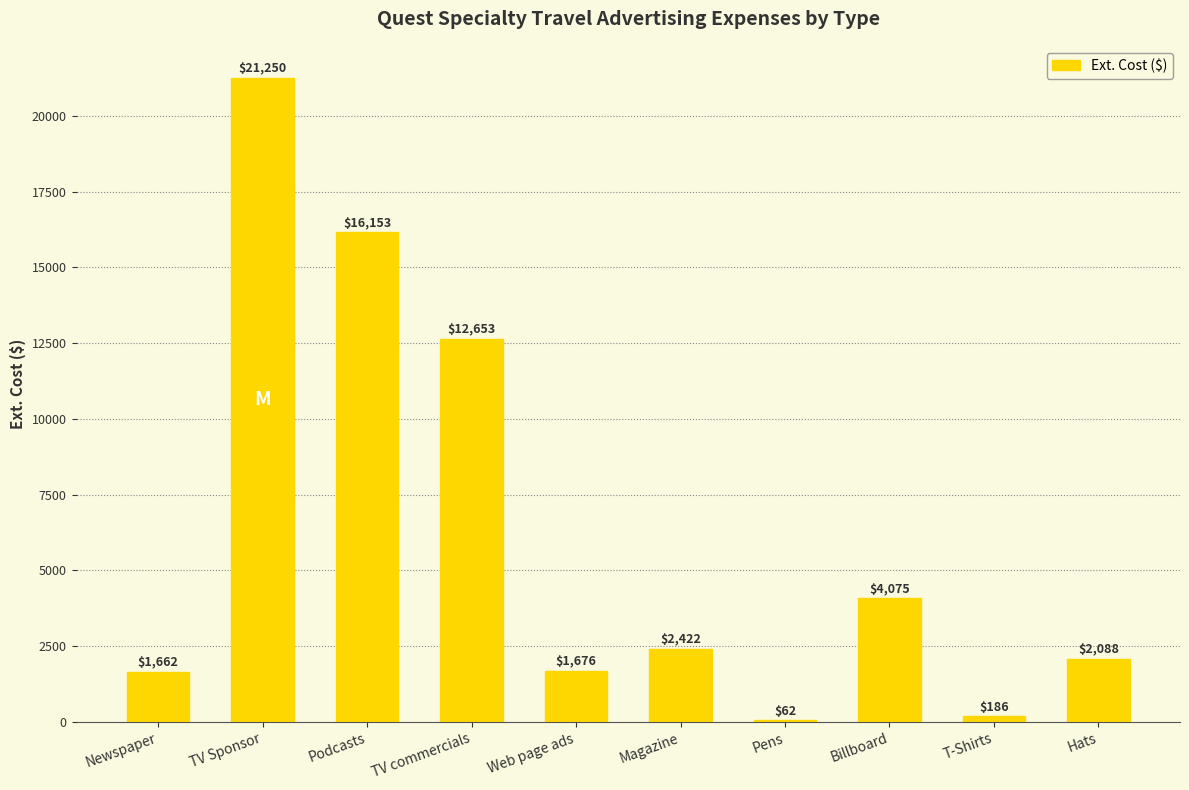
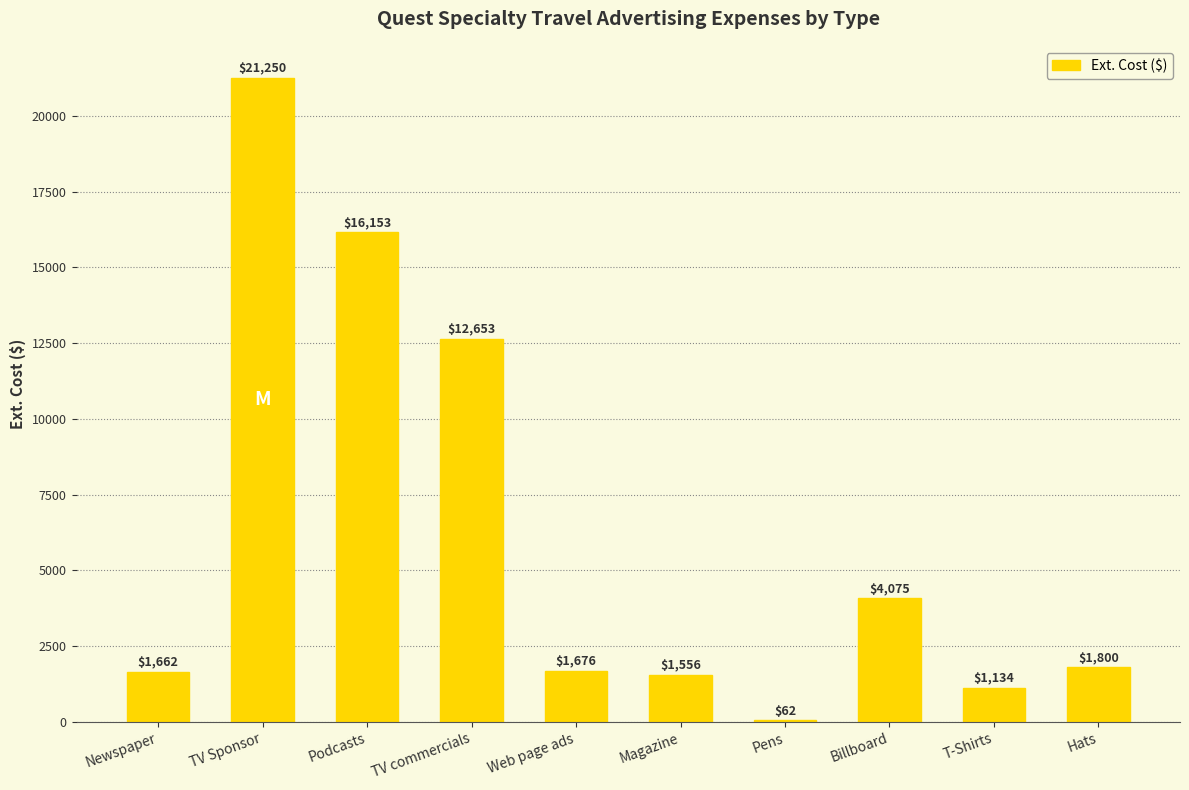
  {
    "Newspaper": "$1,662",
    "TV Sponsor": "$21,250",
    "Podcasts": "$16,153",
    "TV commercials": "$12,653",
    "Web page ads": "$1,676",
-   "Magazine": "$2,422",
+   "Magazine": "$1,556",
    "Pens": "$62",
    "Billboard": "$4,075",
-   "T-Shirts": "$186",
-   "Hats": "$2,088"
+   "T-Shirts": "$1,134",
+   "Hats": "$1,800"
  }
